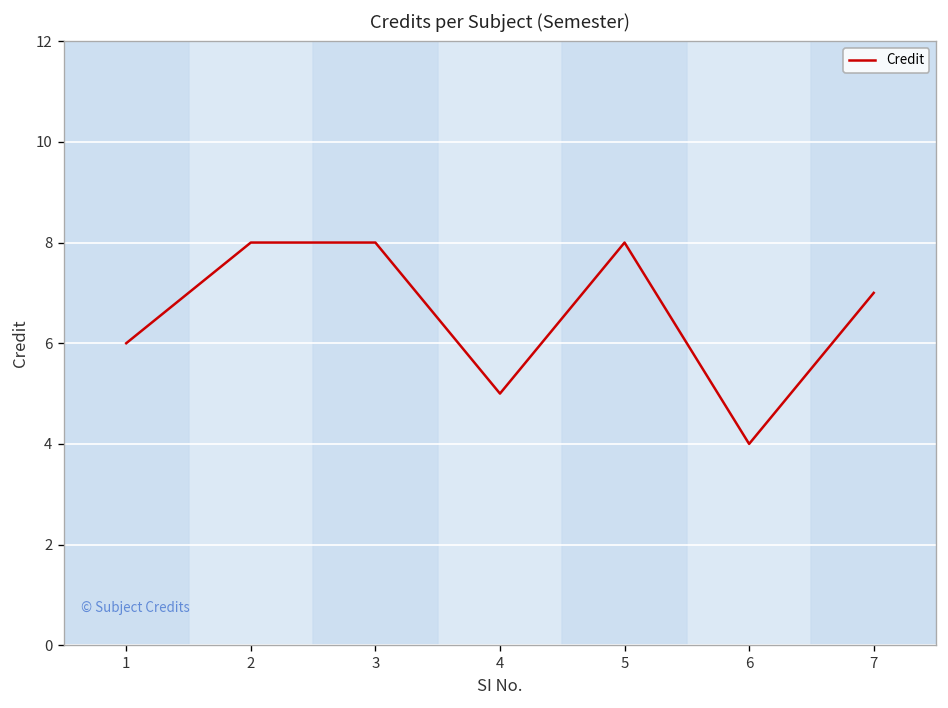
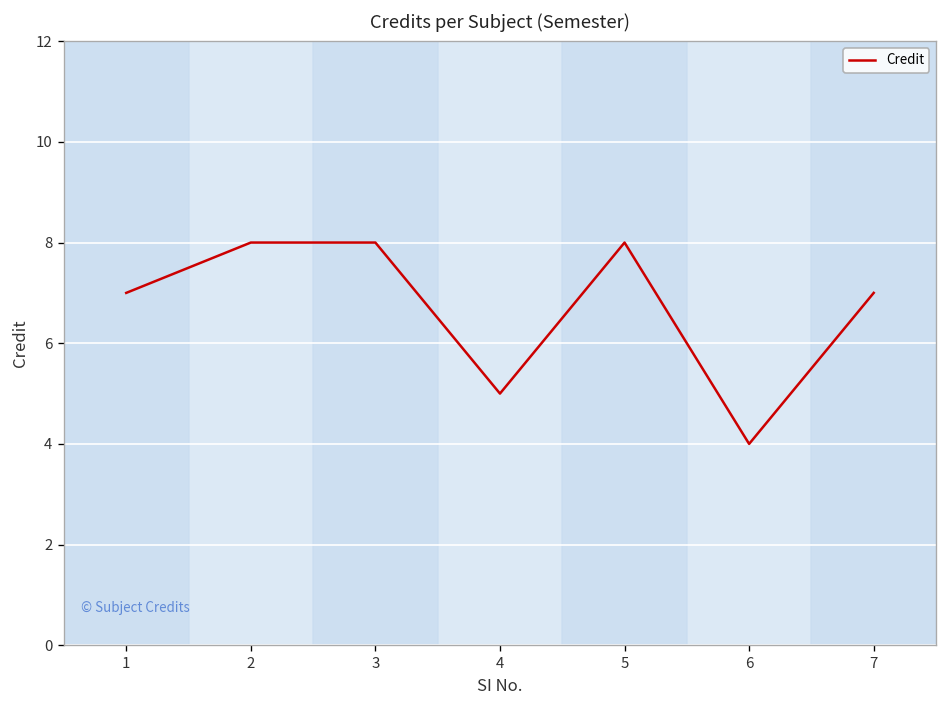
  {
-   "1": 6,
+   "1": 7,
    "2": 8,
    "3": 8,
    "4": 5,
    "5": 8,
    "6": 4,
    "7": 7
  }
